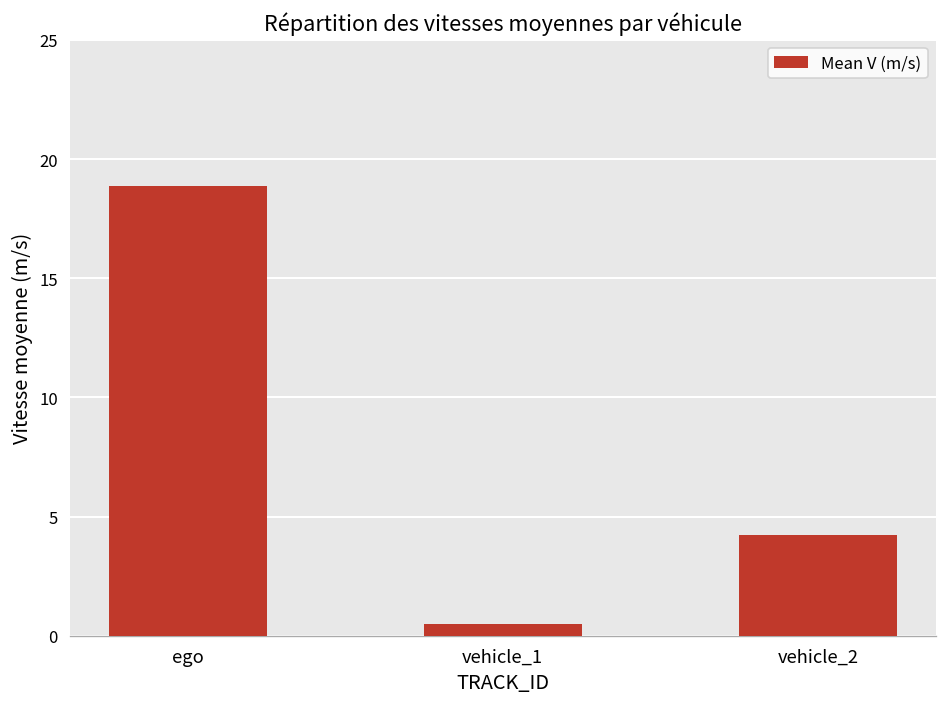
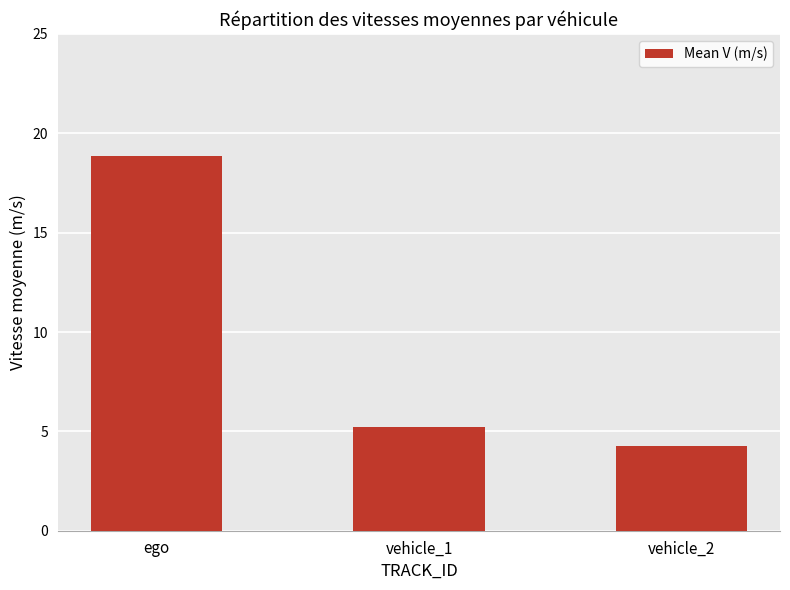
  {
    "ego": 18.9,
-   "vehicle_1": 0.5,
+   "vehicle_1": 5.2,
    "vehicle_2": 4.2
  }
